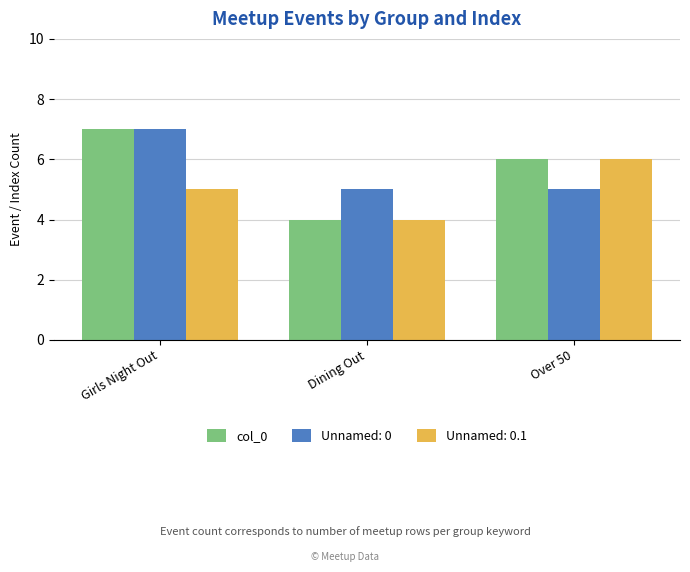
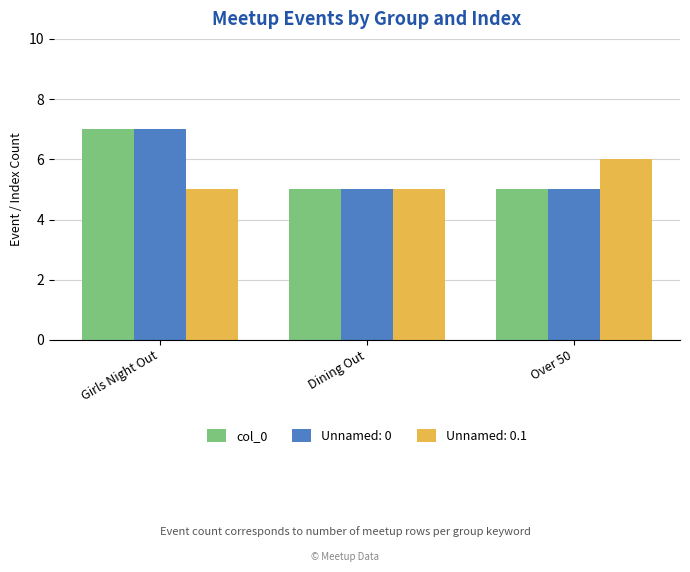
  {
    "col_0": {
      "Girls Night Out": 7,
-     "Dining Out": 4,
-     "Over 50": 6
+     "Dining Out": 5,
+     "Over 50": 5
    },
    "Unnamed: 0": {
      "Girls Night Out": 7,
      "Dining Out": 5,
      "Over 50": 5
    },
    "Unnamed: 0.1": {
      "Girls Night Out": 5,
-     "Dining Out": 4,
+     "Dining Out": 5,
      "Over 50": 6
    }
  }
